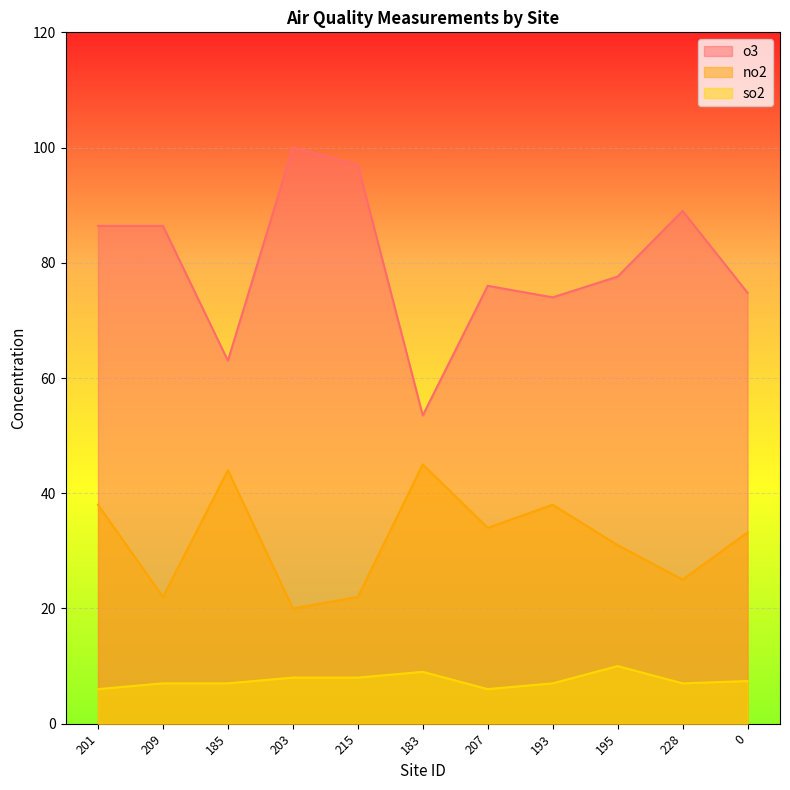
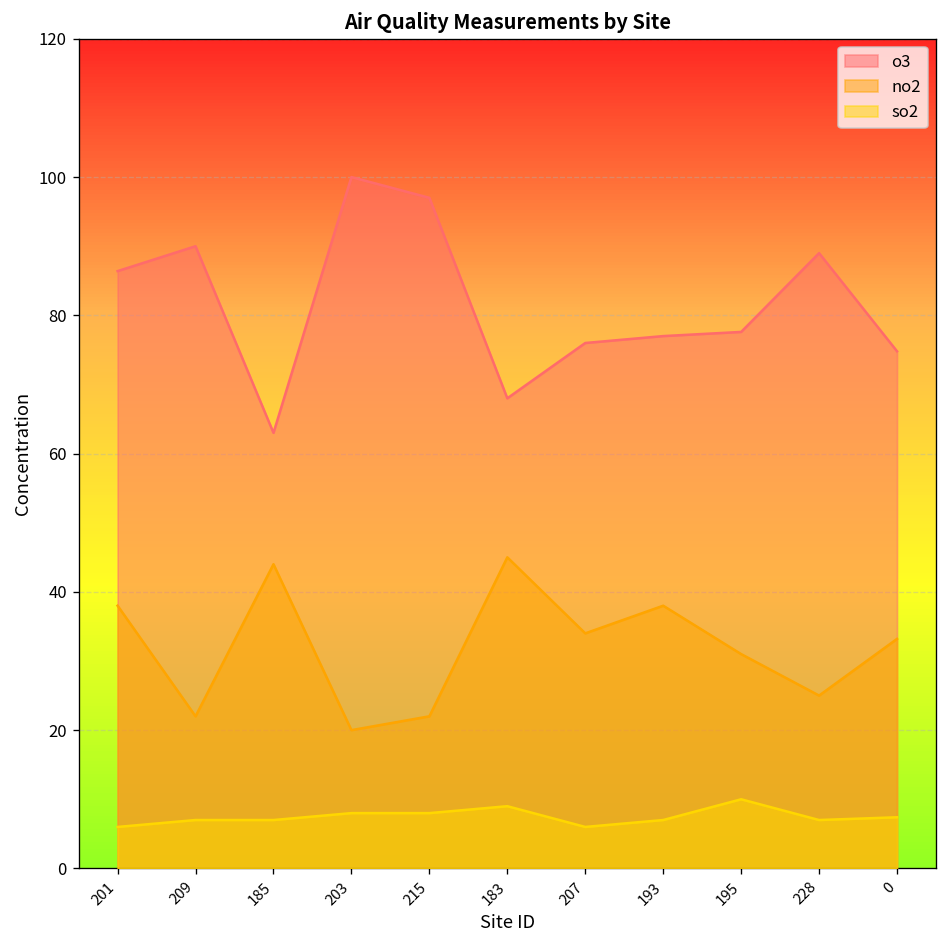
  {
    "o3": {
      "201": 86,
-     "209": 86,
+     "209": 90,
      "185": 63,
      "203": 100,
      "215": 97,
-     "183": 54,
+     "183": 68,
      "207": 76,
-     "193": 74,
+     "193": 77,
      "195": 78,
      "228": 89,
      "0": 75
    }
  }
